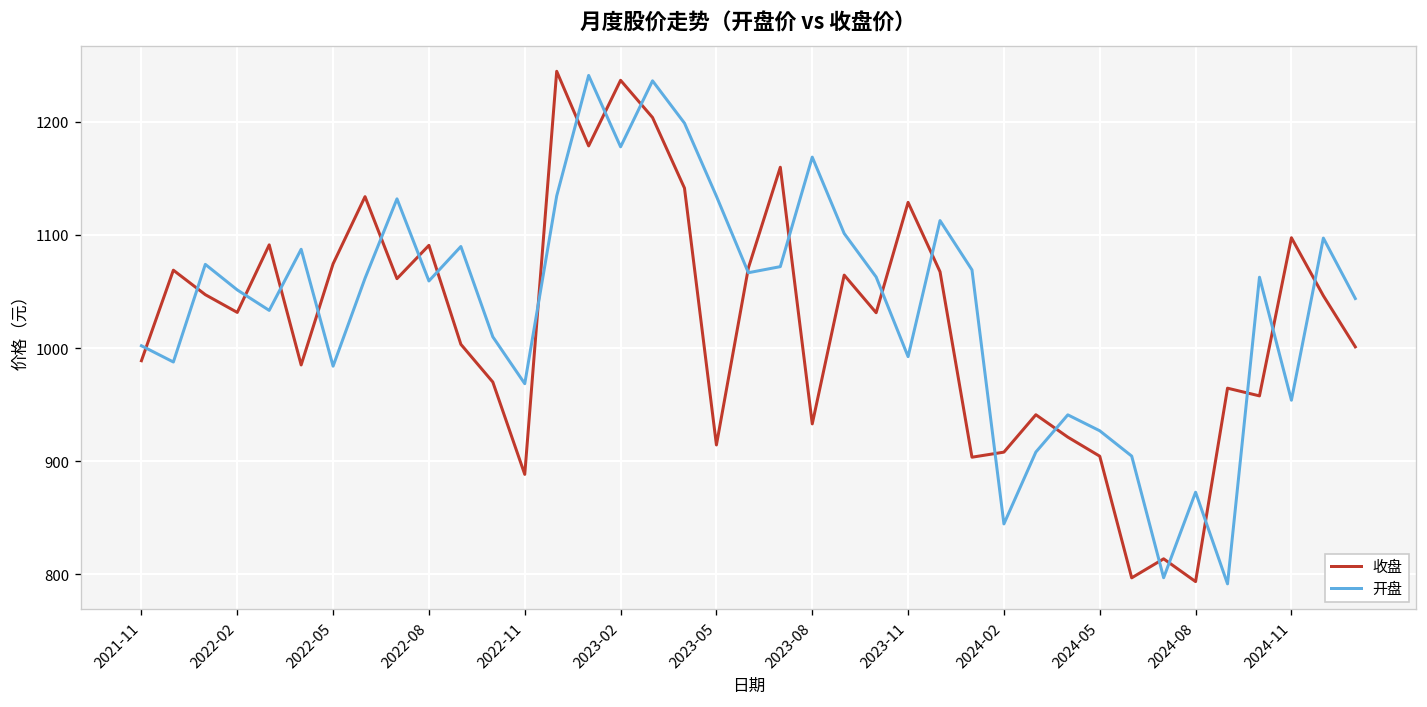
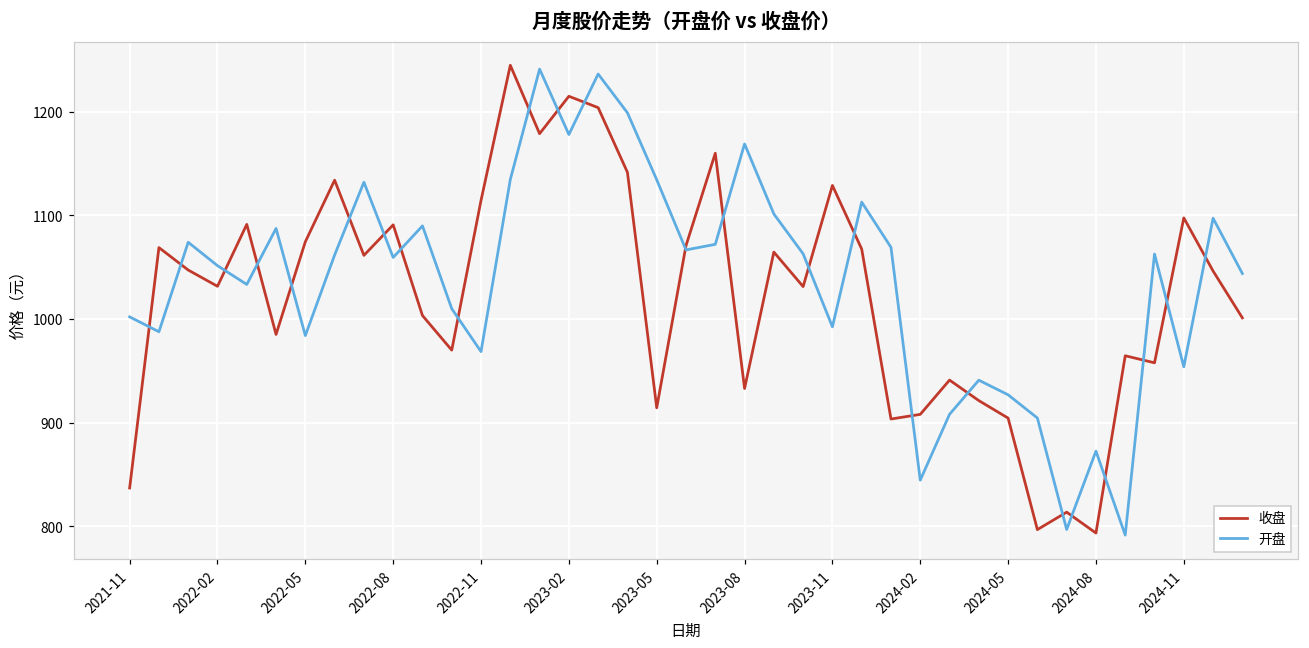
  {
    "收盘": {
-     "2021-11": 990,
+     "2021-11": 840,
      "2022-02": 1030,
      "2022-05": 1070,
      "2022-08": 1090,
-     "2022-11": 890,
-     "2023-02": 1240,
+     "2022-11": 1110,
+     "2023-02": 1210,
      "2023-05": 910,
      "2023-08": 930,
      "2023-11": 1130,
      "2024-02": 910,
      "2024-05": 900,
      "2024-08": 790,
      "2024-11": 1100
    },
    "开盘": {
      "2021-11": 1000,
      "2022-02": 1050,
      "2022-05": 980,
      "2022-08": 1060,
      "2022-11": 970,
      "2023-02": 1180,
      "2023-05": 1130,
      "2023-08": 1170,
      "2023-11": 990,
      "2024-02": 840,
      "2024-05": 930,
      "2024-08": 870,
      "2024-11": 950
    }
  }
